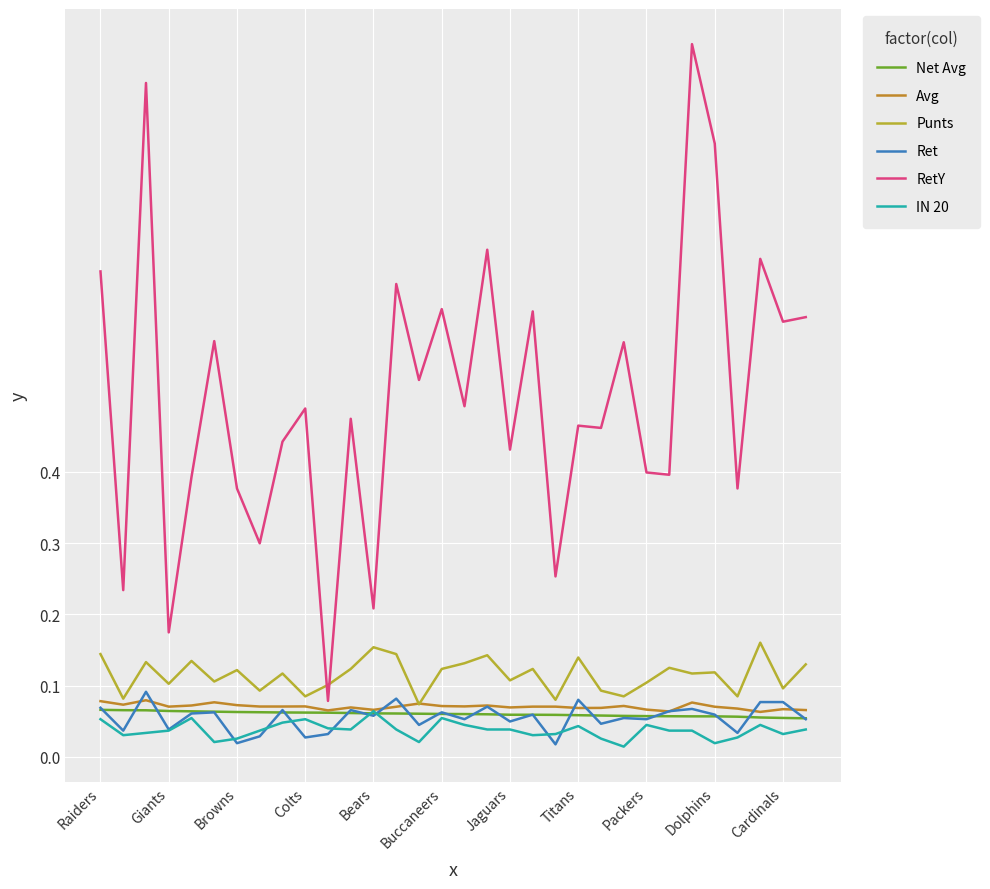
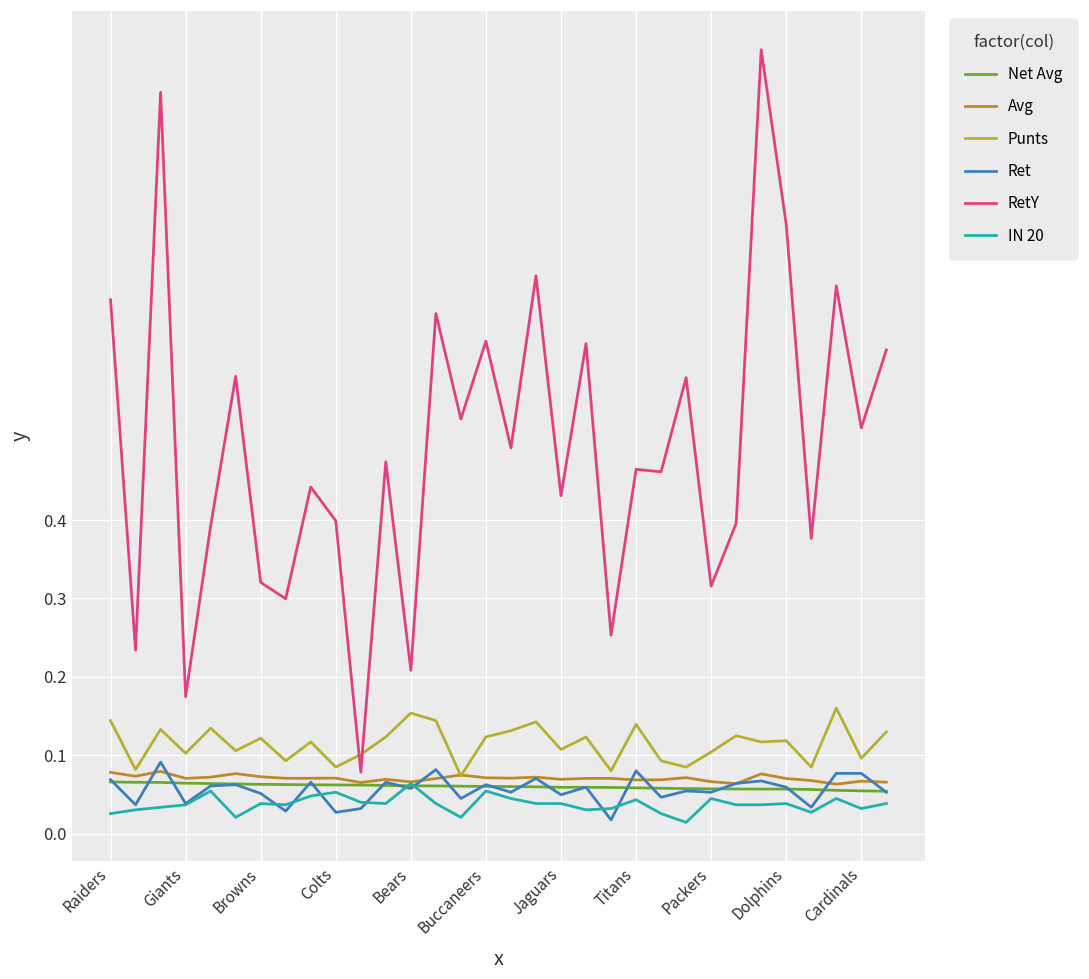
  {
    "Net Avg": {
      "Giants": 0.06,
      "Browns": 0.06,
      "Colts": 0.06,
      "Jaguars": 0.06,
      "Titans": 0.06,
      "Packers": 0.06,
      "Cardinals": 0.05
    },
    "Ret": {
-     "Browns": 0.02,
+     "Browns": 0.05,
      "Colts": 0.03,
      "Jaguars": 0.05,
      "Titans": 0.08,
      "Packers": 0.05,
      "Cardinals": 0.08
    },
    "RetY": {
      "Raiders": 0.68,
      "Giants": 0.17,
-     "Browns": 0.38,
-     "Colts": 0.49,
+     "Browns": 0.32,
+     "Colts": 0.40,
      "Bears": 0.21,
      "Buccaneers": 0.63,
      "Jaguars": 0.43,
      "Titans": 0.46,
-     "Packers": 0.40,
-     "Dolphins": 0.86,
-     "Cardinals": 0.61
+     "Packers": 0.32,
+     "Dolphins": 0.78,
+     "Cardinals": 0.52
    },
    "IN 20": {
-     "Raiders": 0.05,
-     "Browns": 0.03,
+     "Raiders": 0.03,
+     "Browns": 0.04,
      "Colts": 0.05,
      "Buccaneers": 0.05,
      "Jaguars": 0.04,
      "Titans": 0.04,
      "Packers": 0.04,
-     "Dolphins": 0.02,
+     "Dolphins": 0.04,
      "Cardinals": 0.03
    }
  }
